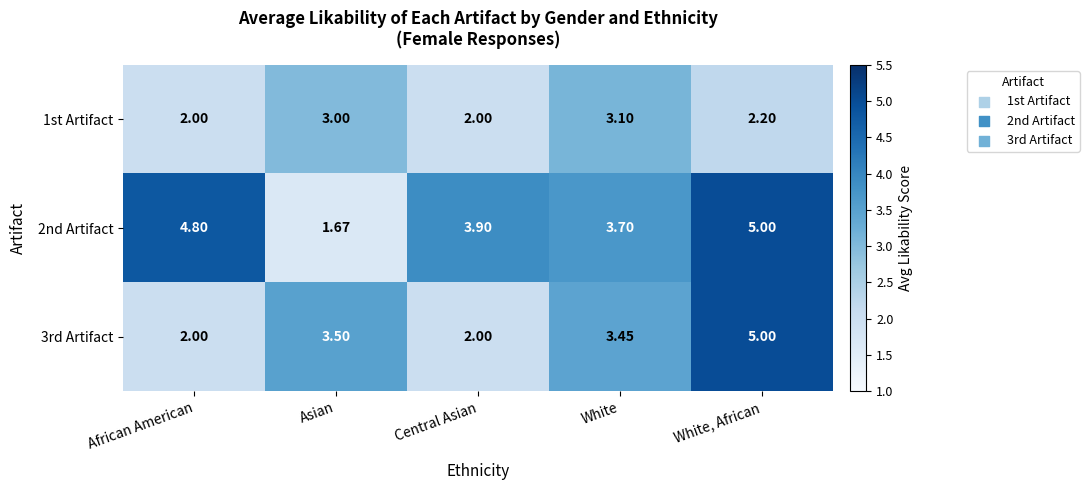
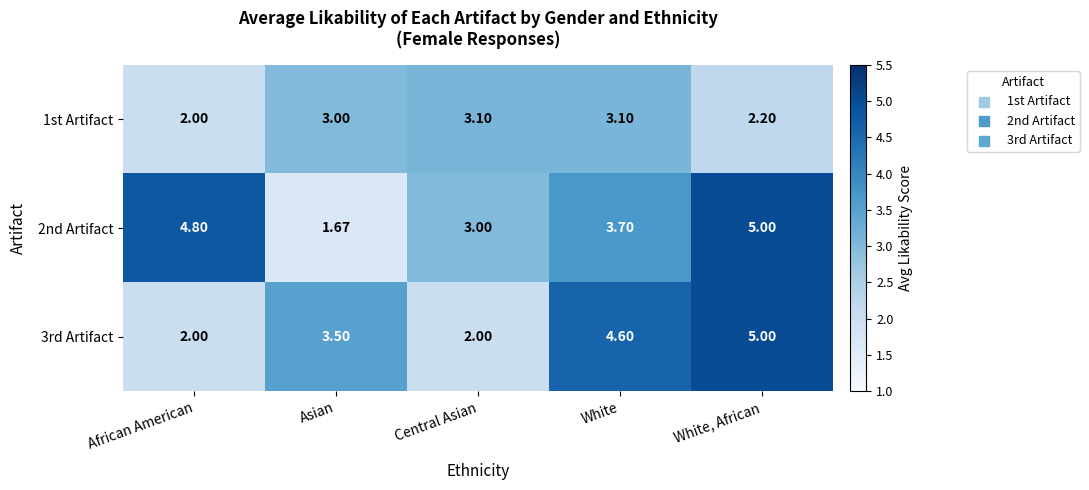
  {
    "1st Artifact": {
      "African American": 2.00,
      "Asian": 3.00,
-     "Central Asian": 2.00,
+     "Central Asian": 3.10,
      "White": 3.10,
      "White, African": 2.20
    },
    "2nd Artifact": {
      "African American": 4.80,
      "Asian": 1.67,
-     "Central Asian": 3.90,
+     "Central Asian": 3.00,
      "White": 3.70,
      "White, African": 5.00
    },
    "3rd Artifact": {
      "African American": 2.00,
      "Asian": 3.50,
      "Central Asian": 2.00,
-     "White": 3.45,
+     "White": 4.60,
      "White, African": 5.00
    }
  }
